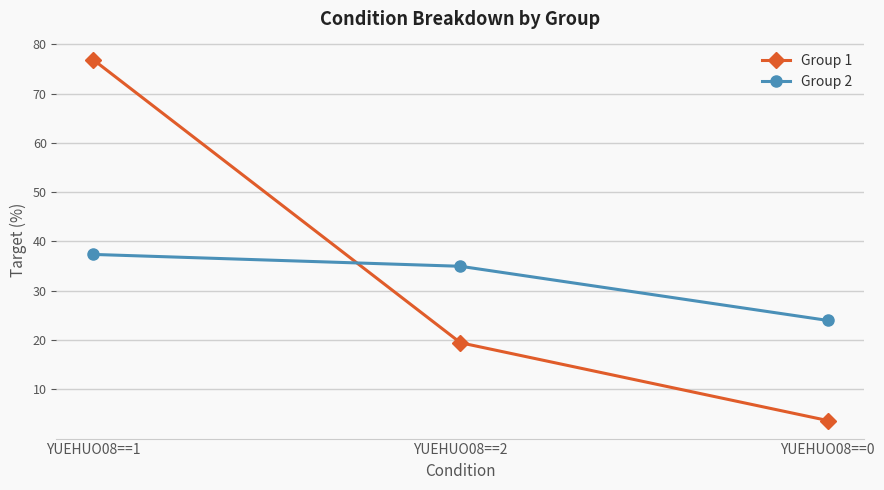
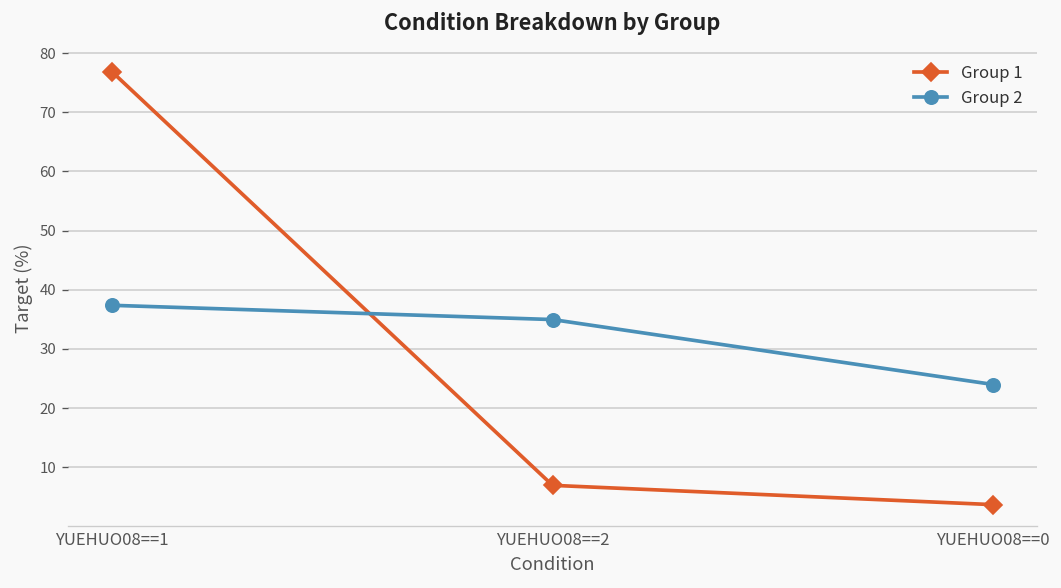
  {
    "Group 1": {
      "YUEHUO08==1": 77,
-     "YUEHUO08==2": 19,
+     "YUEHUO08==2": 7,
      "YUEHUO08==0": 4
    },
    "Group 2": {
      "YUEHUO08==1": 37,
      "YUEHUO08==2": 35,
      "YUEHUO08==0": 24
    }
  }
